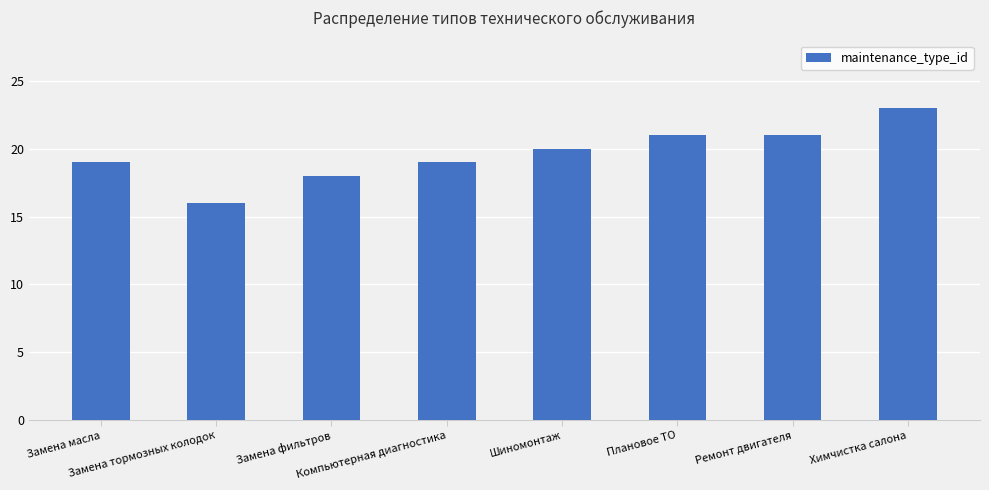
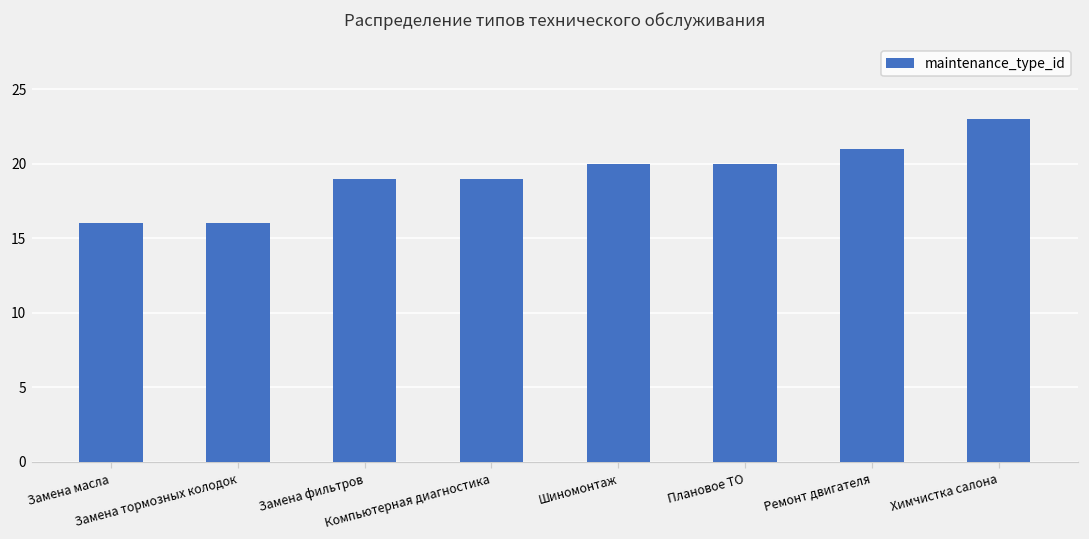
  {
-   "Замена масла": 19,
+   "Замена масла": 16,
    "Замена тормозных колодок": 16,
-   "Замена фильтров": 18,
+   "Замена фильтров": 19,
    "Компьютерная диагностика": 19,
    "Шиномонтаж": 20,
-   "Плановое ТО": 21,
+   "Плановое ТО": 20,
    "Ремонт двигателя": 21,
    "Химчистка салона": 23
  }
